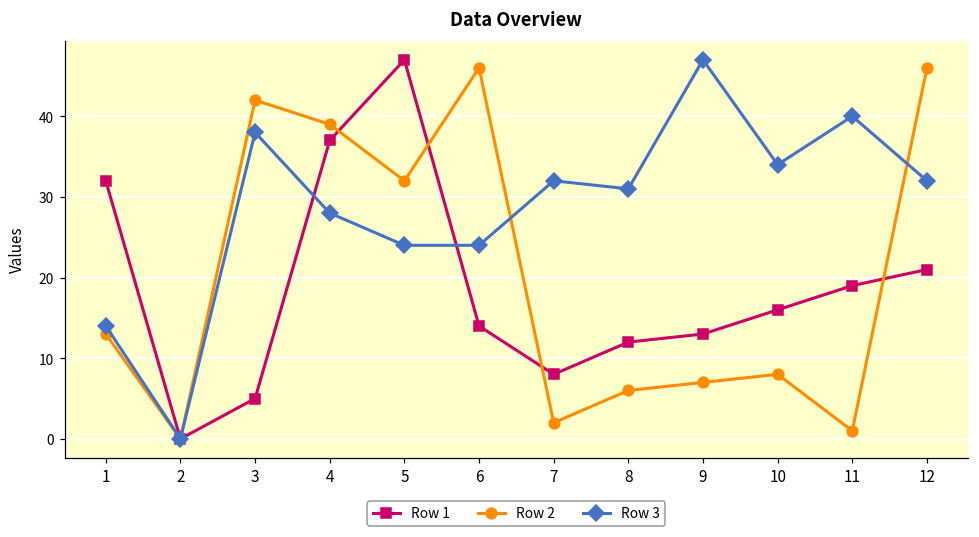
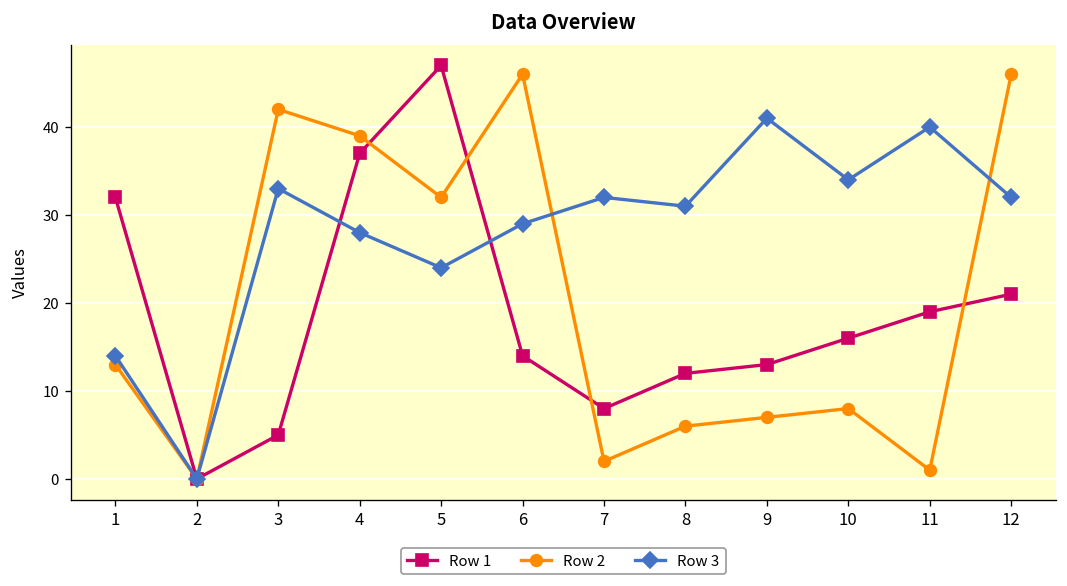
  {
    "Row 1": {
      "1": 32,
      "3": 5,
      "4": 37,
      "5": 47,
      "6": 14,
      "7": 8,
      "8": 12,
      "9": 13,
      "10": 16,
      "11": 19,
      "12": 21
    },
    "Row 2": {
      "1": 13,
      "3": 42,
      "4": 39,
      "5": 32,
      "6": 46,
      "7": 2,
      "8": 6,
      "9": 7,
      "10": 8,
      "11": 1,
      "12": 46
    },
    "Row 3": {
      "1": 14,
-     "3": 38,
+     "3": 33,
      "4": 28,
      "5": 24,
-     "6": 24,
+     "6": 29,
      "7": 32,
      "8": 31,
-     "9": 47,
+     "9": 41,
      "10": 34,
      "11": 40,
      "12": 32
    }
  }
